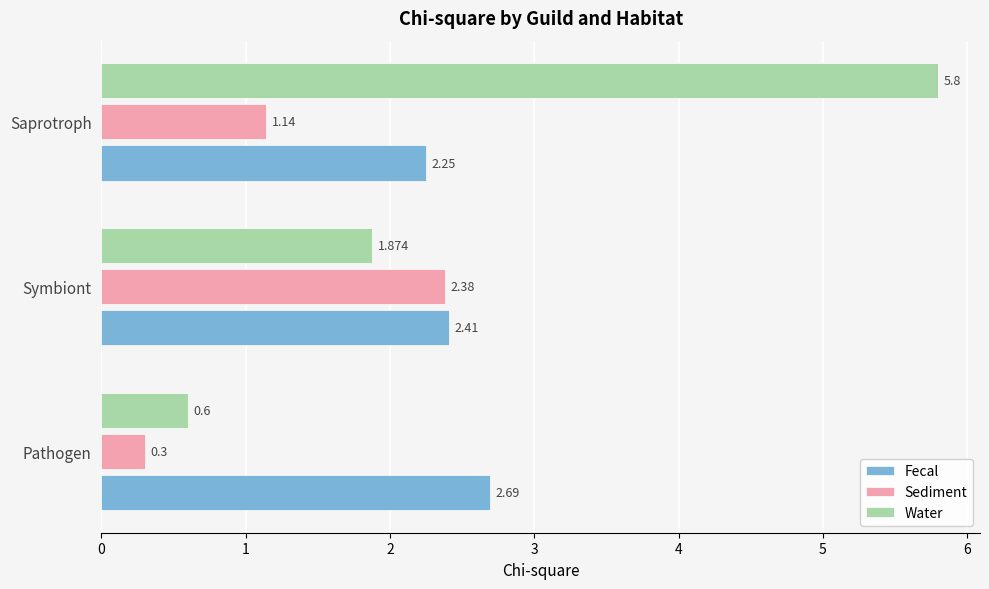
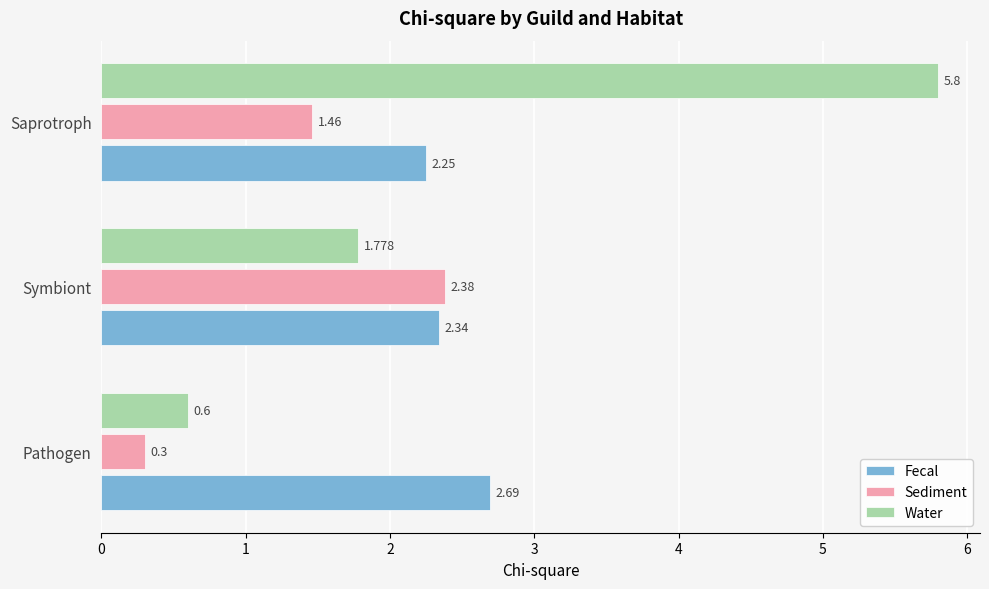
  {
    "Fecal": {
      "Saprotroph": 2.25,
-     "Symbiont": 2.41,
+     "Symbiont": 2.34,
      "Pathogen": 2.69
    },
    "Sediment": {
-     "Saprotroph": 1.14,
+     "Saprotroph": 1.46,
      "Symbiont": 2.38,
      "Pathogen": 0.3
    },
    "Water": {
      "Saprotroph": 5.8,
-     "Symbiont": 1.874,
+     "Symbiont": 1.778,
      "Pathogen": 0.6
    }
  }
